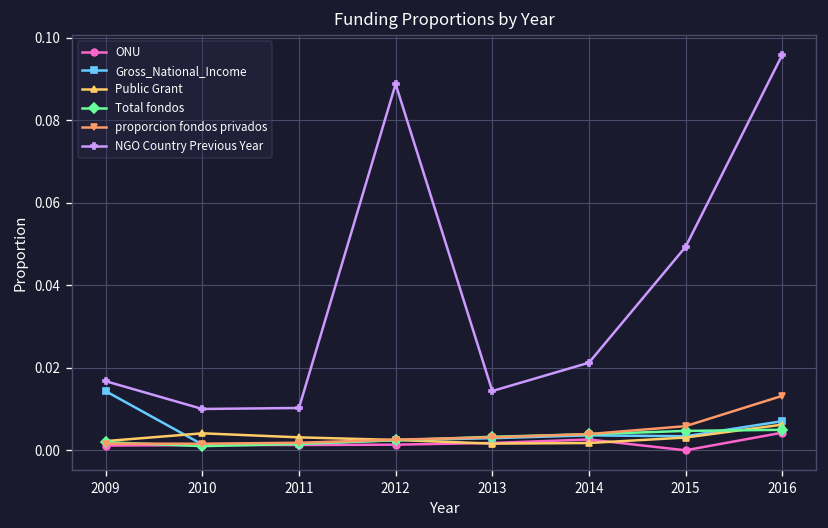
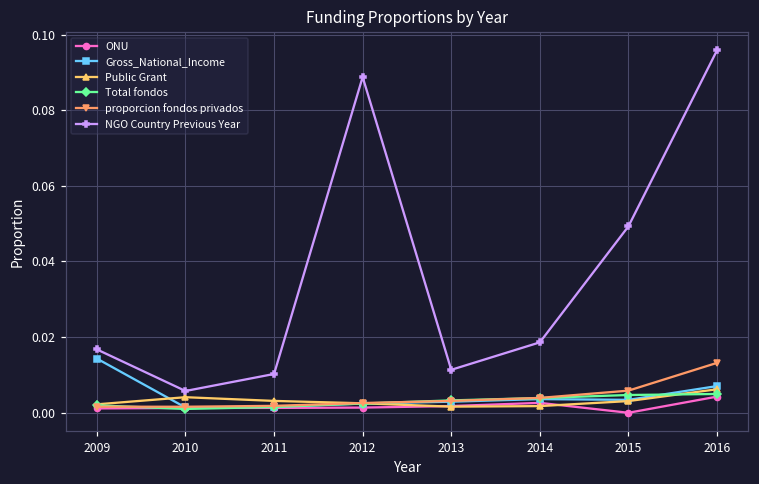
  {
    "ONU": {
      "2012": 0.001,
      "2014": 0.003,
      "2015": 0.000
    },
    "Gross_National_Income": {
      "2009": 0.014,
      "2016": 0.007
    },
    "Total fondos": {
      "2015": 0.005
    },
    "NGO Country Previous Year": {
      "2009": 0.017,
-     "2010": 0.010,
+     "2010": 0.006,
      "2011": 0.010,
      "2012": 0.089,
-     "2013": 0.014,
-     "2014": 0.021,
+     "2013": 0.011,
+     "2014": 0.019,
      "2015": 0.049,
      "2016": 0.096
    }
  }
